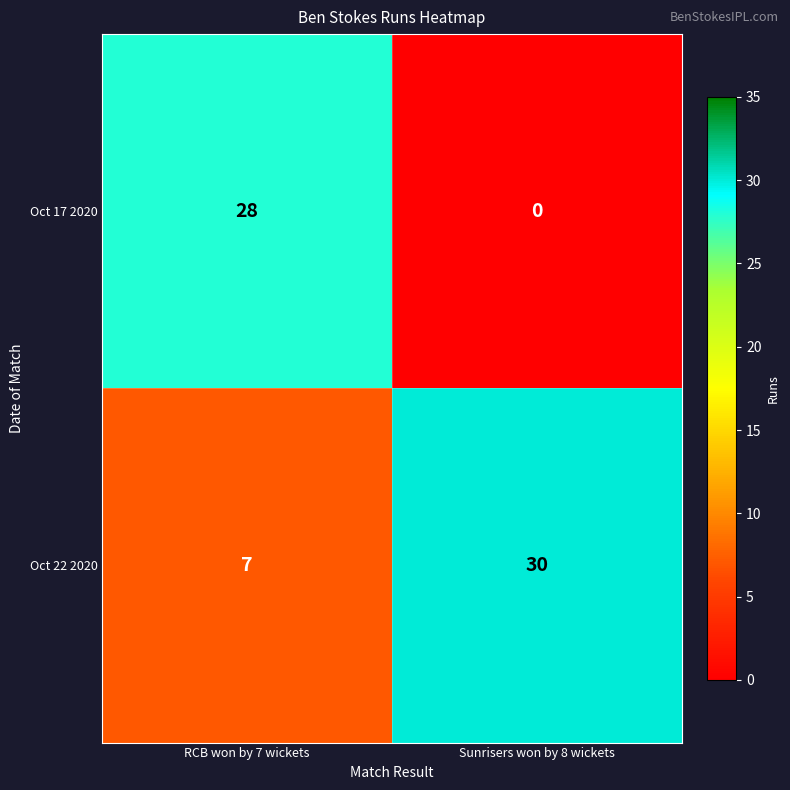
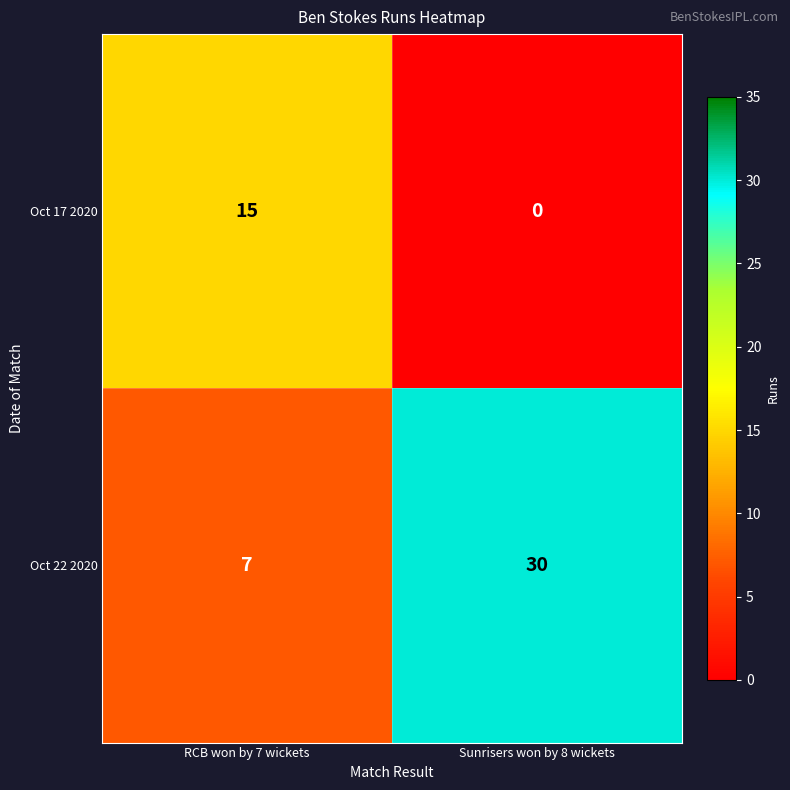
  {
    "Oct 17 2020": {
-     "RCB won by 7 wickets": 28,
+     "RCB won by 7 wickets": 15,
      "Sunrisers won by 8 wickets": 0
    },
    "Oct 22 2020": {
      "RCB won by 7 wickets": 7,
      "Sunrisers won by 8 wickets": 30
    }
  }
